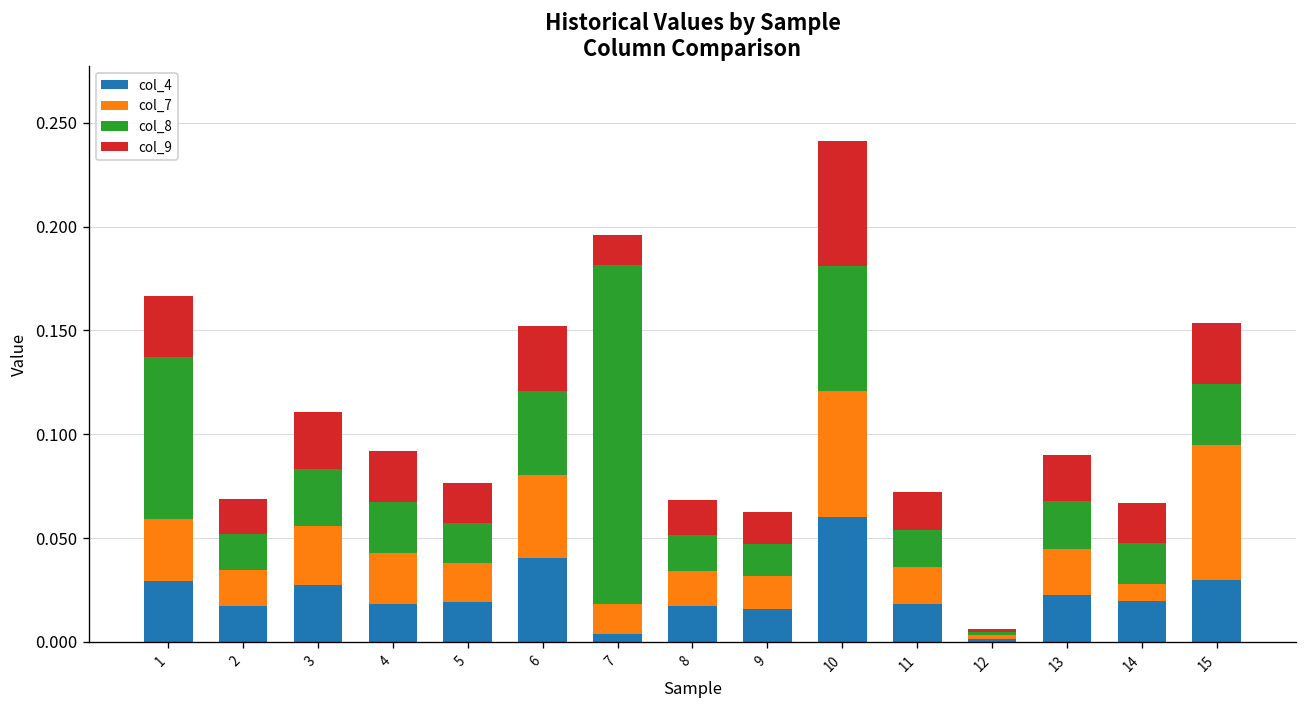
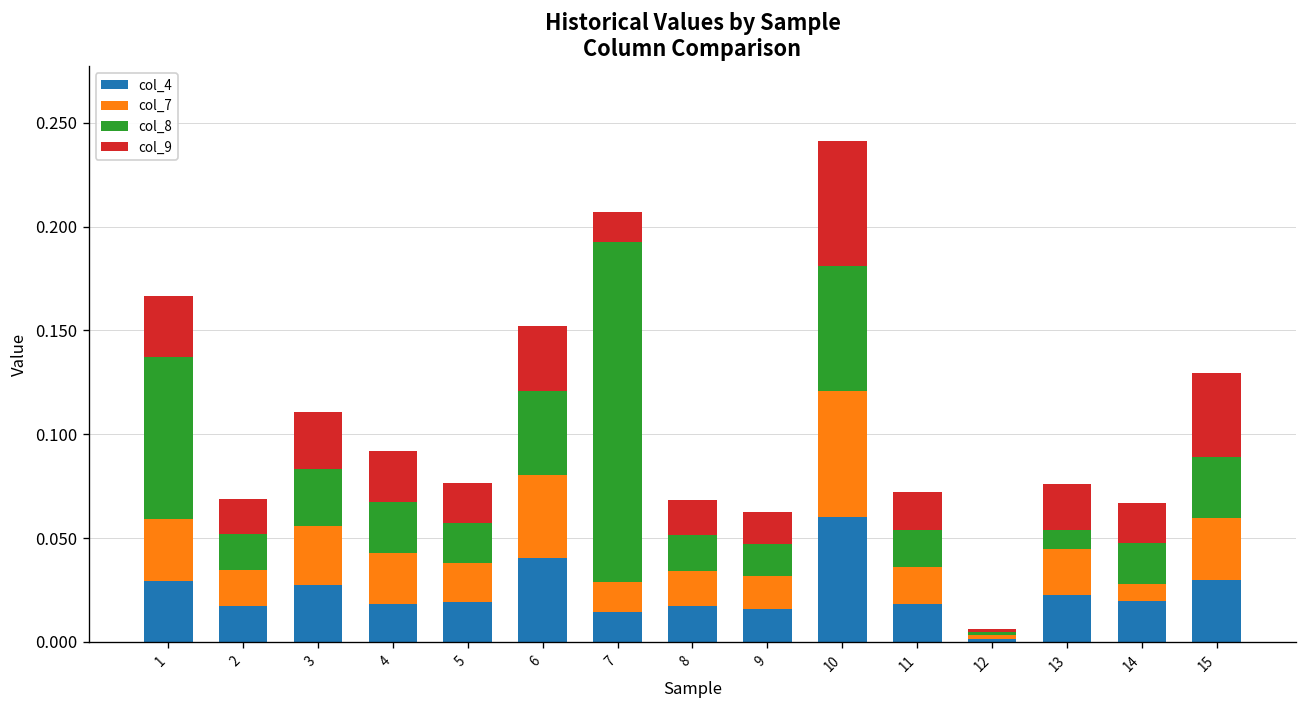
  {
    "col_4": {
      "1": 0.029,
      "2": 0.017,
      "3": 0.028,
      "4": 0.018,
      "5": 0.019,
      "6": 0.040,
-     "7": 0.004,
+     "7": 0.014,
      "8": 0.017,
      "9": 0.016,
      "10": 0.060,
      "11": 0.018,
      "12": 0.002,
      "13": 0.022,
      "14": 0.020,
      "15": 0.030
    },
    "col_7": {
      "1": 0.030,
      "2": 0.017,
      "3": 0.028,
      "4": 0.025,
      "5": 0.019,
      "6": 0.040,
      "7": 0.014,
      "8": 0.017,
      "9": 0.016,
      "10": 0.061,
      "11": 0.018,
      "12": 0.002,
      "13": 0.022,
      "14": 0.008,
-     "15": 0.065
+     "15": 0.030
    },
    "col_8": {
      "1": 0.078,
      "2": 0.017,
      "3": 0.028,
      "4": 0.025,
      "5": 0.019,
      "6": 0.040,
      "7": 0.164,
      "8": 0.017,
      "9": 0.016,
      "10": 0.060,
      "11": 0.018,
      "12": 0.002,
-     "13": 0.023,
+     "13": 0.009,
      "14": 0.020,
      "15": 0.030
    },
    "col_9": {
      "1": 0.029,
      "2": 0.017,
      "3": 0.028,
      "4": 0.025,
      "5": 0.019,
      "6": 0.032,
      "7": 0.014,
      "8": 0.017,
      "9": 0.015,
      "10": 0.060,
      "11": 0.018,
      "12": 0.002,
      "13": 0.022,
      "14": 0.019,
-     "15": 0.029
+     "15": 0.041
    }
  }
